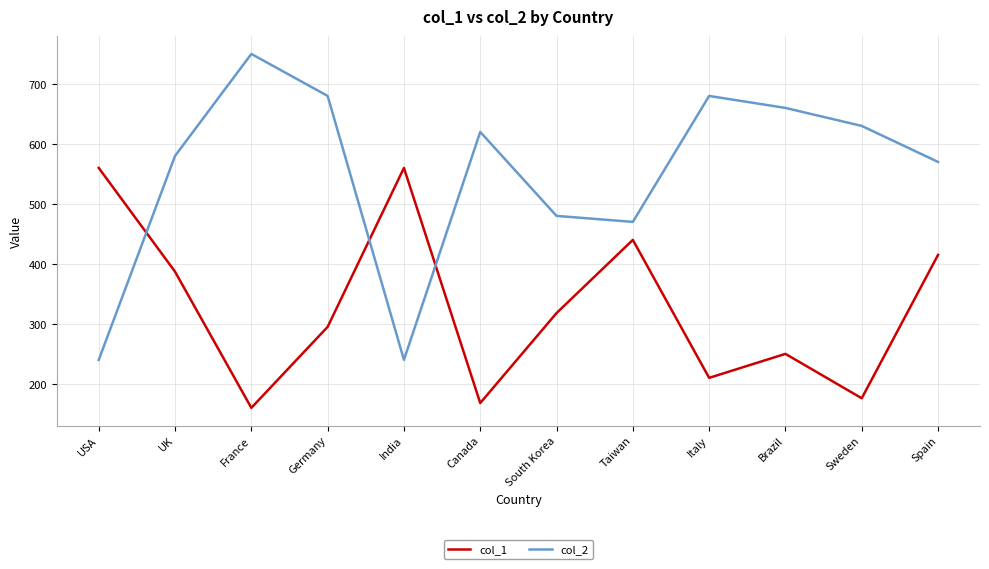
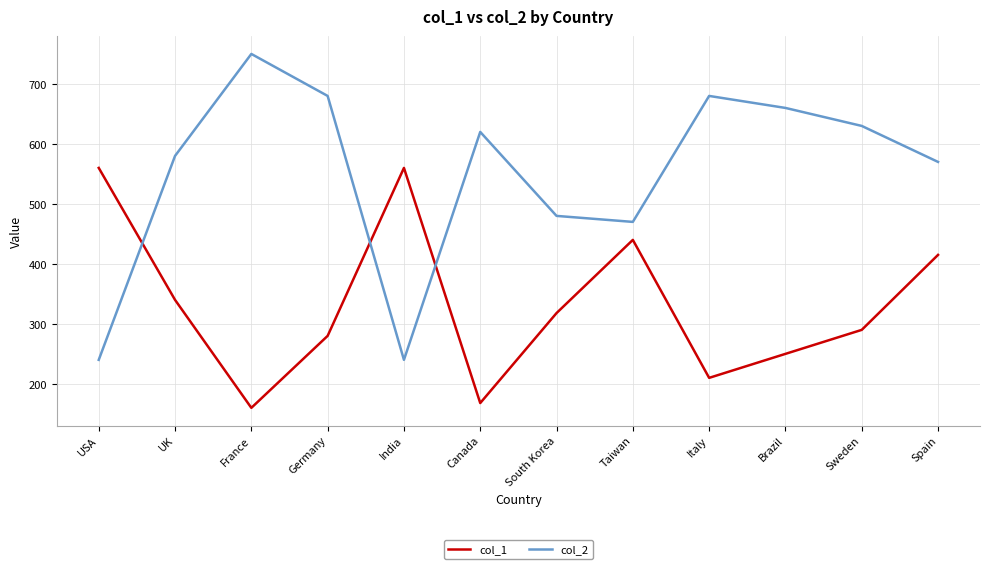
  {
    "col_1": {
      "USA": 560,
-     "UK": 390,
+     "UK": 340,
      "France": 160,
-     "Germany": 300,
+     "Germany": 280,
      "India": 560,
      "Canada": 170,
      "South Korea": 320,
      "Taiwan": 440,
      "Italy": 210,
      "Brazil": 250,
-     "Sweden": 180,
+     "Sweden": 290,
      "Spain": 420
    },
    "col_2": {
      "USA": 240,
      "UK": 580,
      "France": 750,
      "Germany": 680,
      "India": 240,
      "Canada": 620,
      "South Korea": 480,
      "Taiwan": 470,
      "Italy": 680,
      "Brazil": 660,
      "Sweden": 630,
      "Spain": 570
    }
  }
